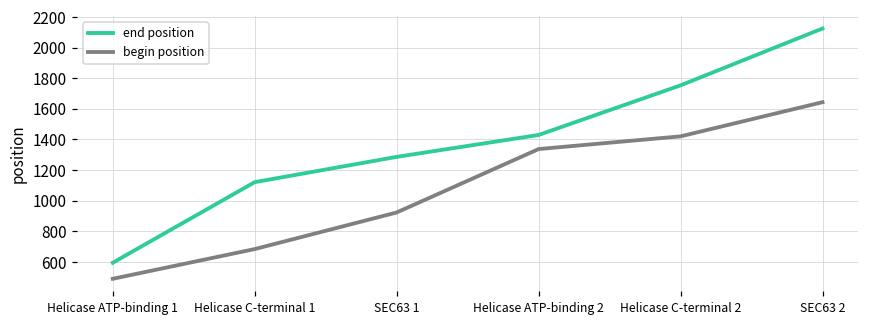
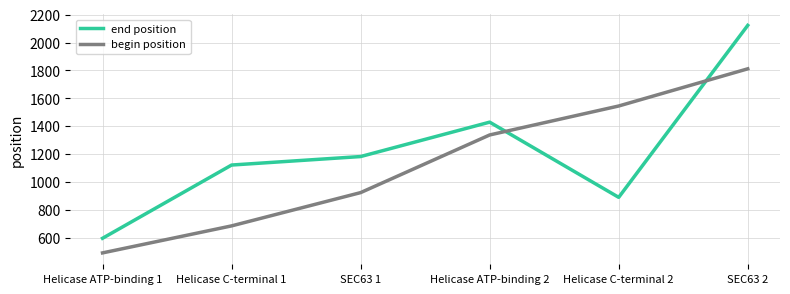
  {
    "end position": {
      "Helicase ATP-binding 1": 600,
      "Helicase C-terminal 1": 1120,
-     "SEC63 1": 1290,
+     "SEC63 1": 1180,
      "Helicase ATP-binding 2": 1430,
-     "Helicase C-terminal 2": 1750,
+     "Helicase C-terminal 2": 890,
      "SEC63 2": 2120
    },
    "begin position": {
      "Helicase ATP-binding 1": 490,
      "Helicase C-terminal 1": 680,
      "SEC63 1": 920,
      "Helicase ATP-binding 2": 1340,
-     "Helicase C-terminal 2": 1420,
-     "SEC63 2": 1640
+     "Helicase C-terminal 2": 1550,
+     "SEC63 2": 1810
    }
  }
